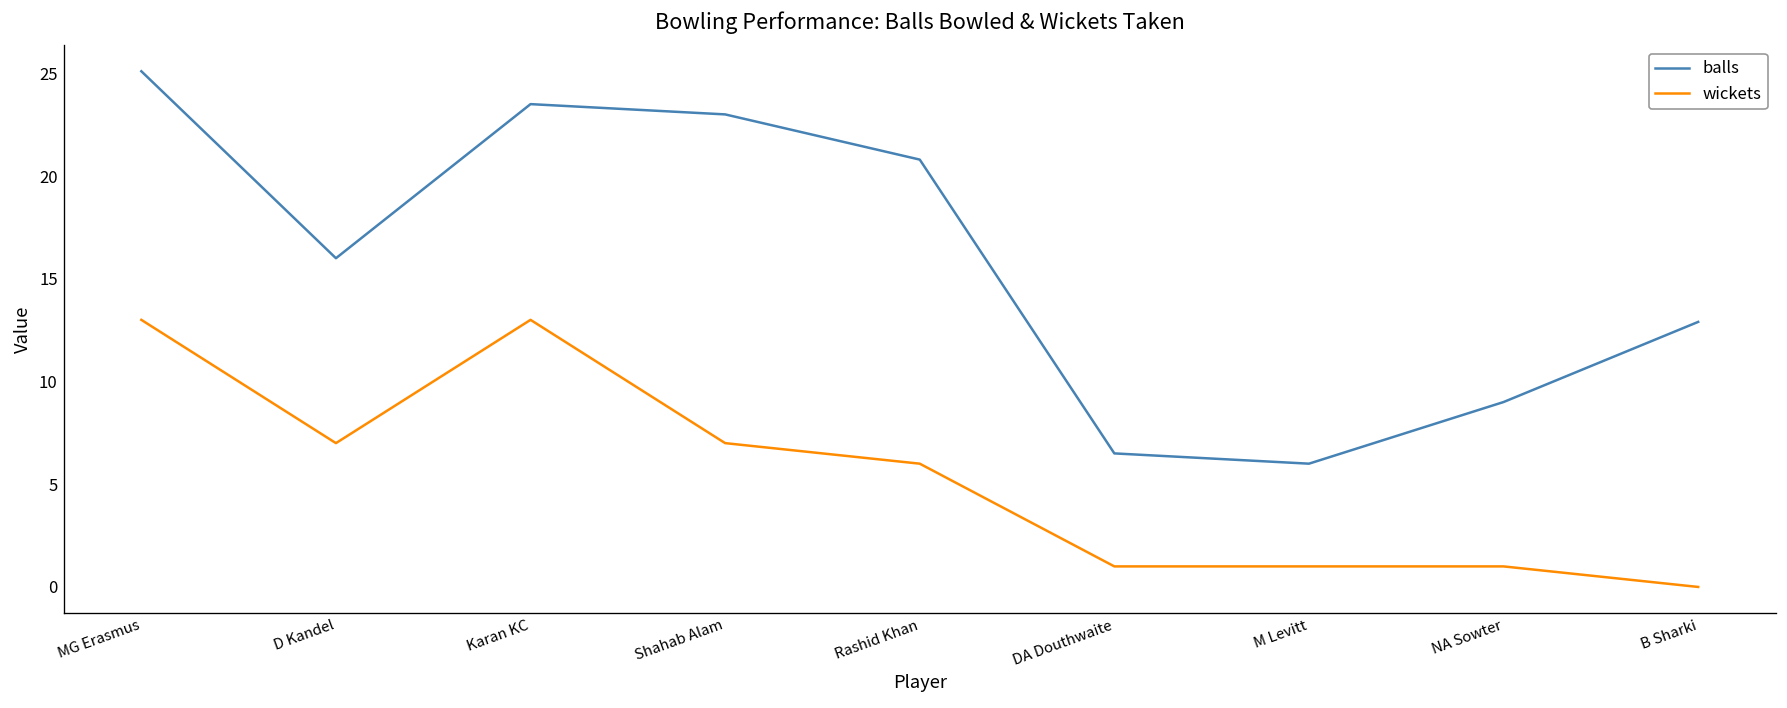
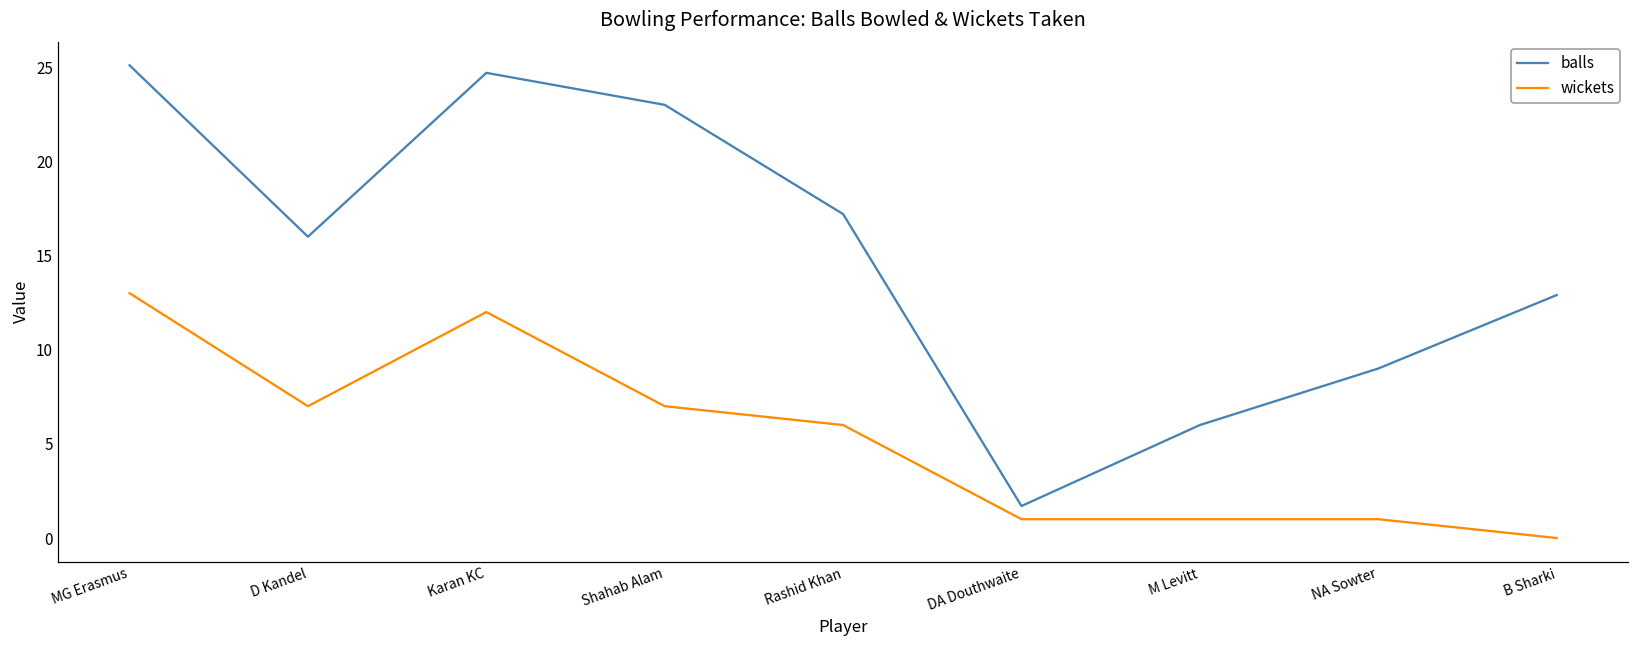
  {
    "balls": {
      "MG Erasmus": 25.1,
      "D Kandel": 16.0,
-     "Karan KC": 23.5,
+     "Karan KC": 24.7,
      "Shahab Alam": 23.0,
-     "Rashid Khan": 20.8,
-     "DA Douthwaite": 6.5,
+     "Rashid Khan": 17.2,
+     "DA Douthwaite": 1.7,
      "M Levitt": 6.0,
      "NA Sowter": 9.0,
      "B Sharki": 12.9
    },
    "wickets": {
      "MG Erasmus": 13,
      "D Kandel": 7,
-     "Karan KC": 13,
+     "Karan KC": 12,
      "Shahab Alam": 7,
      "Rashid Khan": 6,
      "DA Douthwaite": 1,
      "M Levitt": 1,
      "NA Sowter": 1,
      "B Sharki": 0
    }
  }
